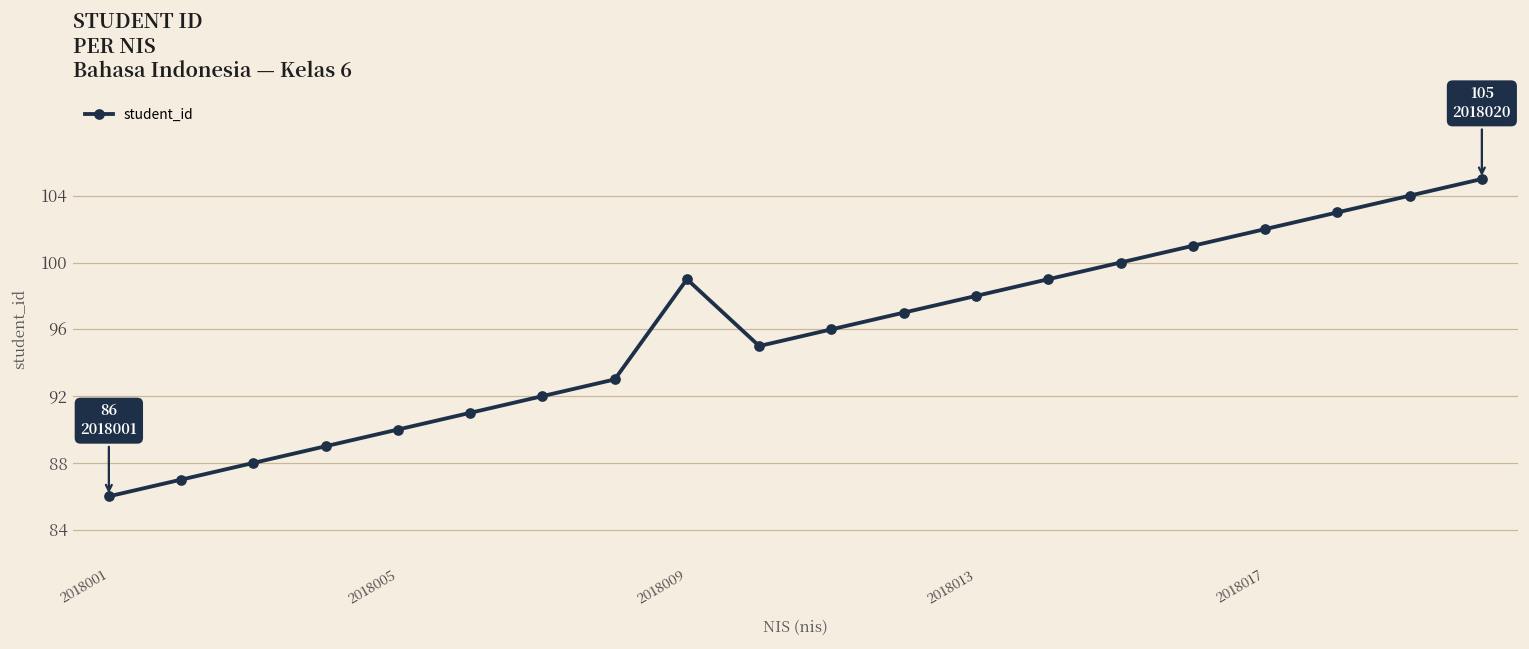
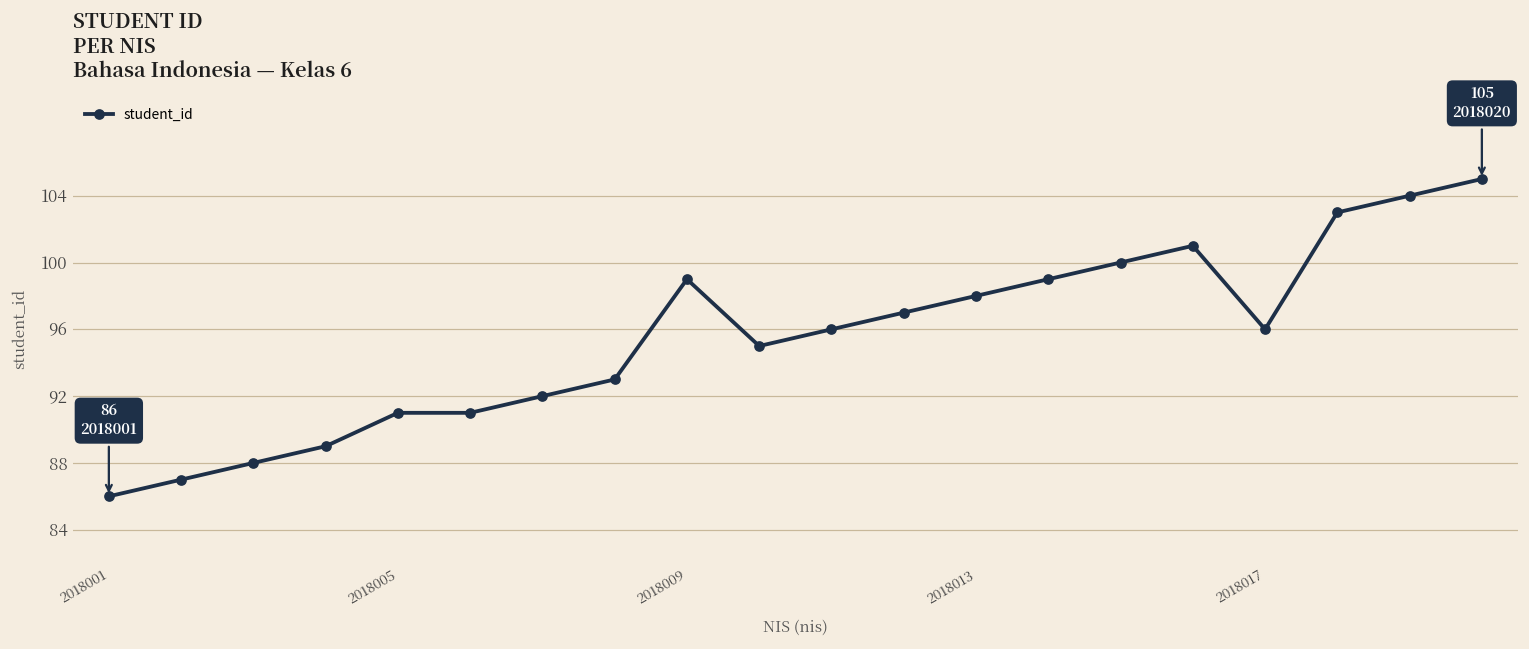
  {
-   "2018005": 90,
+   "2018005": 91,
    "2018009": 99,
    "2018013": 98,
-   "2018017": 102
+   "2018017": 96
  }
